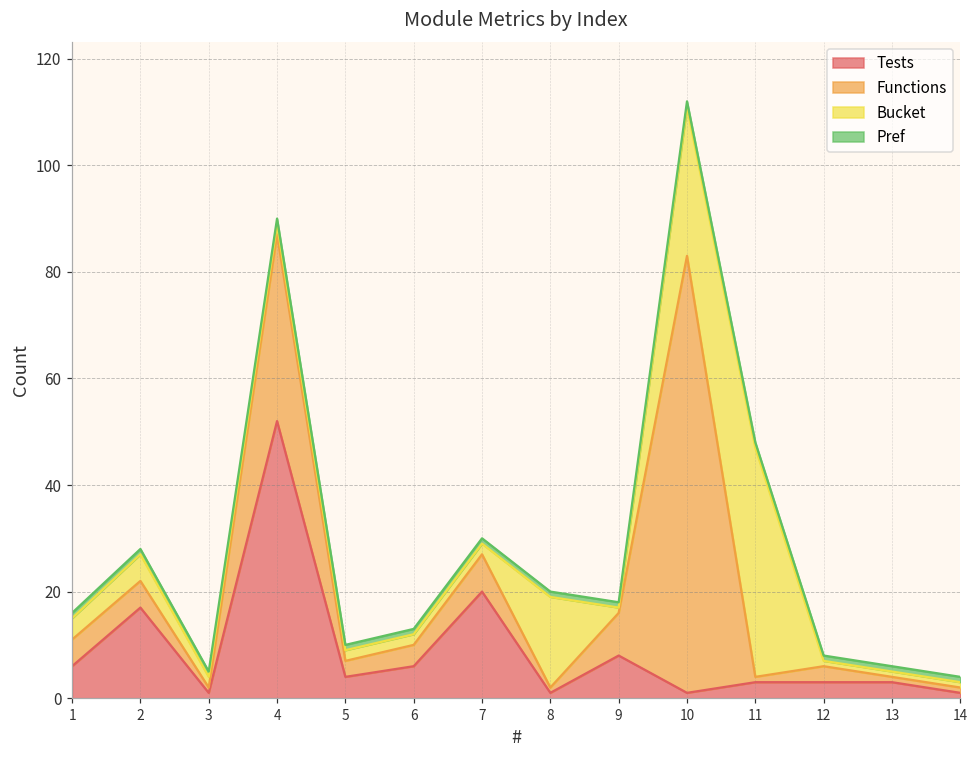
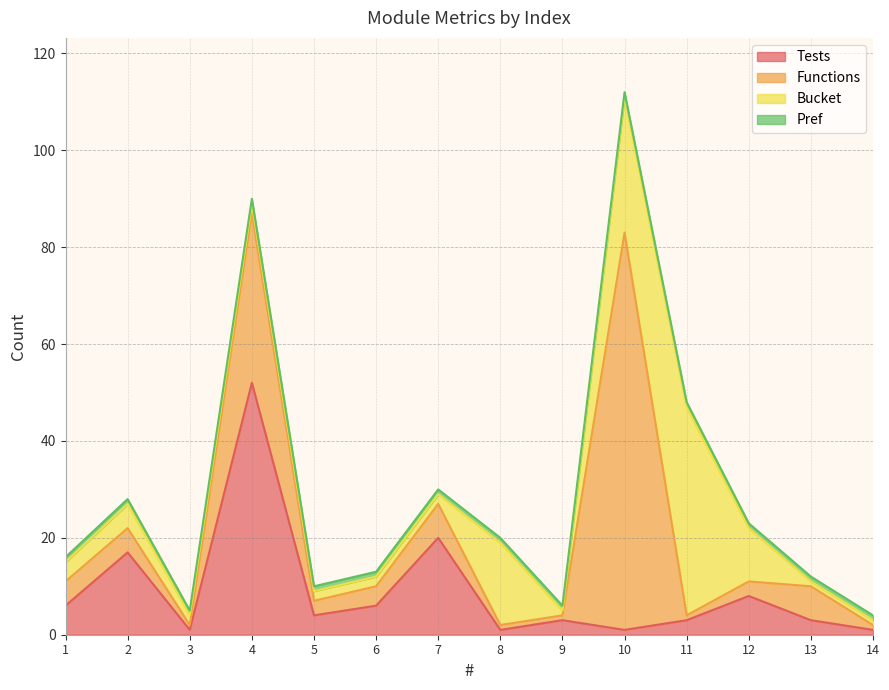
  {
    "Tests": {
      "1": 6,
      "2": 17,
      "3": 1,
      "4": 52,
      "5": 4,
      "6": 6,
      "7": 20,
      "8": 1,
-     "9": 8,
+     "9": 3,
      "10": 1,
      "11": 3,
-     "12": 3,
+     "12": 8,
      "13": 3,
      "14": 1
    },
    "Functions": {
      "1": 5,
      "2": 5,
      "3": 1,
      "4": 35,
      "5": 3,
      "6": 4,
      "7": 7,
      "8": 1,
-     "9": 8,
+     "9": 1,
      "10": 82,
      "11": 1,
      "12": 3,
-     "13": 1,
+     "13": 7,
      "14": 1
    },
    "Bucket": {
      "1": 4,
      "2": 5,
      "3": 2,
      "4": 2,
      "5": 2,
      "6": 2,
      "7": 2,
      "8": 17,
      "9": 1,
      "10": 28,
      "11": 43,
-     "12": 1,
+     "12": 11,
      "13": 1,
      "14": 1
    },
    "Pref": {
      "1": 1,
      "2": 1,
      "3": 1,
      "4": 1,
      "5": 1,
      "6": 1,
      "7": 1,
      "8": 1,
      "9": 1,
      "10": 1,
      "11": 1,
      "12": 1,
      "13": 1,
      "14": 1
    }
  }
